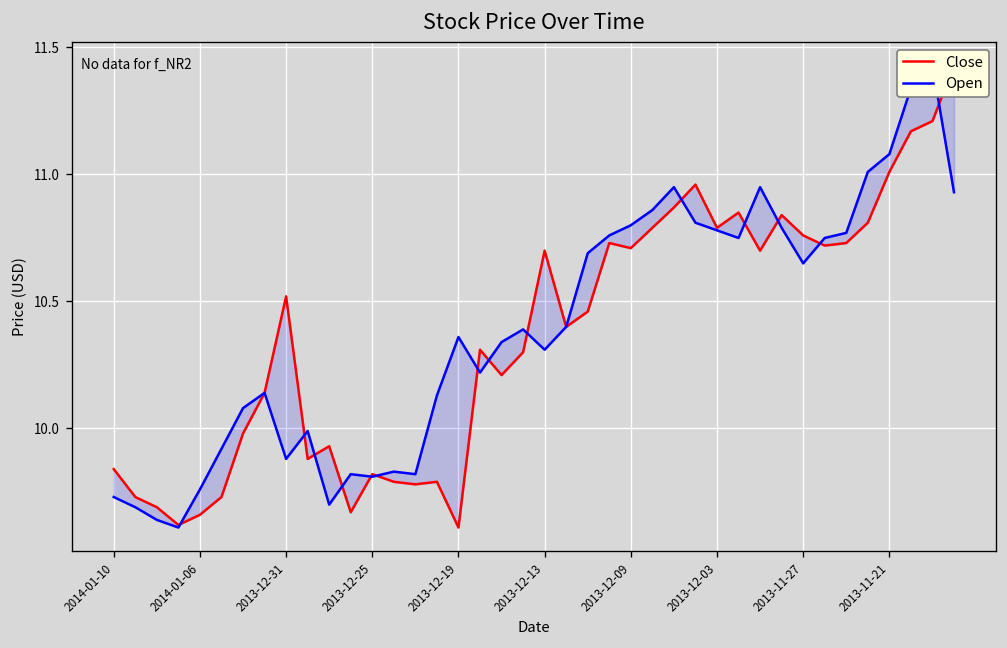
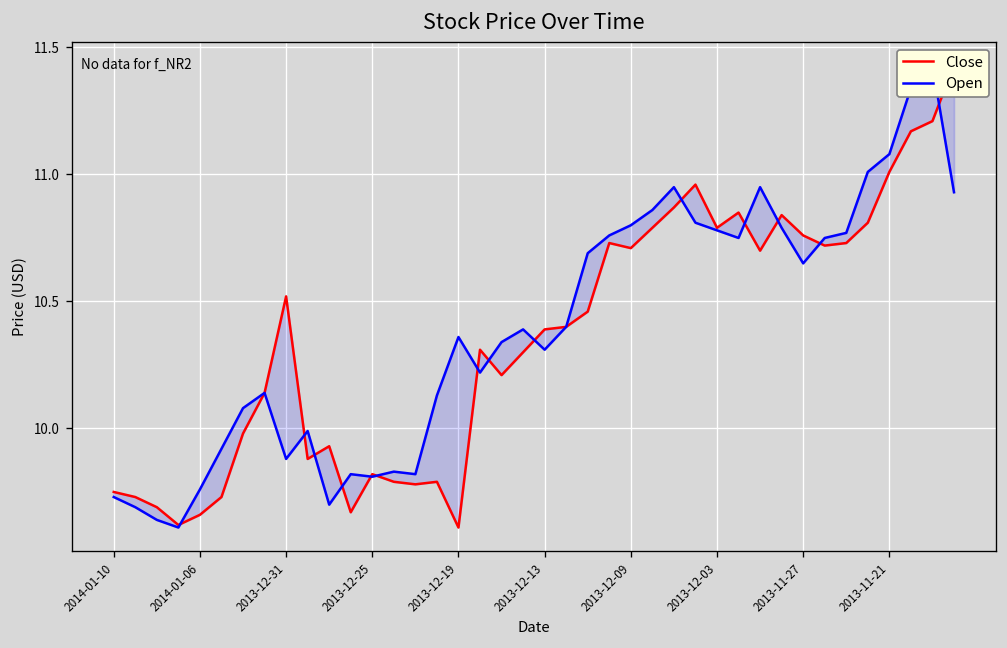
  {
    "Close": {
-     "2014-01-10": 9.84,
+     "2014-01-10": 9.75,
      "2014-01-06": 9.66,
      "2013-12-19": 9.61,
-     "2013-12-13": 10.70,
+     "2013-12-13": 10.39,
      "2013-12-09": 10.71,
      "2013-11-21": 11.01
    }
  }
